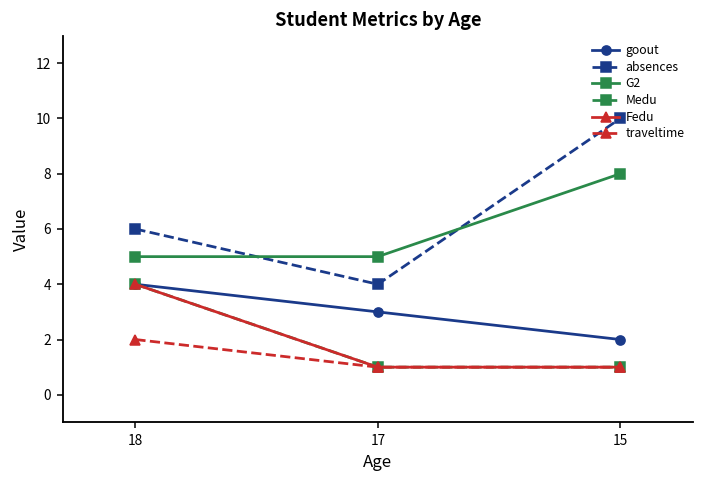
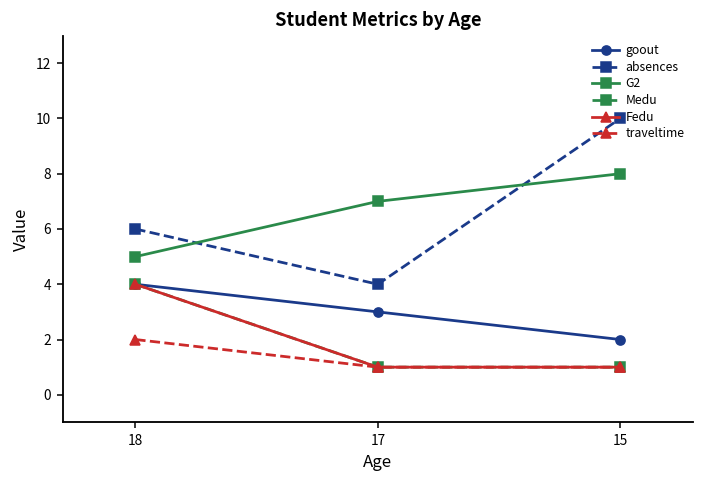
  {
    "G2": {
      "18": 5,
-     "17": 5,
+     "17": 7,
      "15": 8
    }
  }
